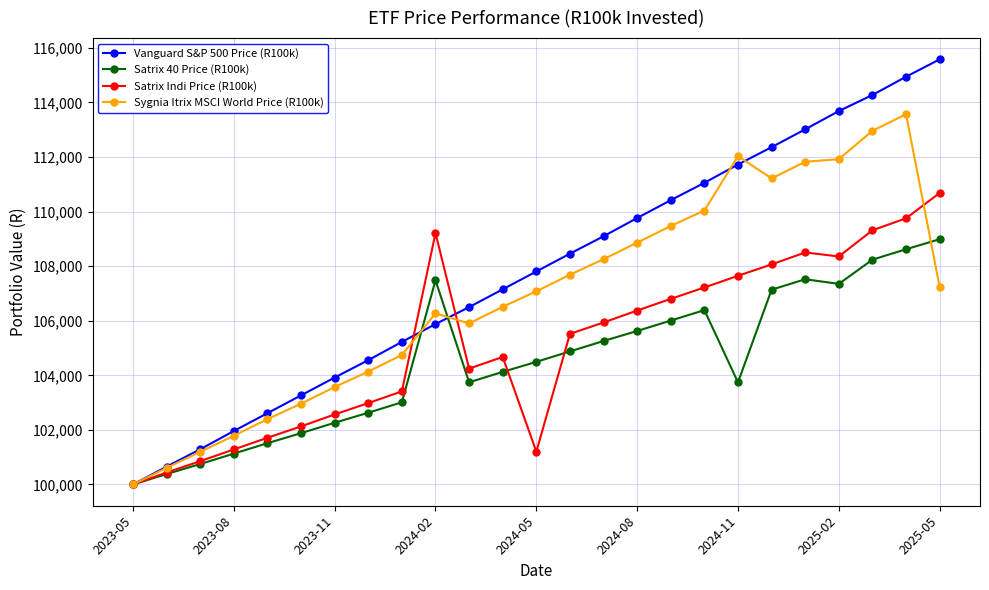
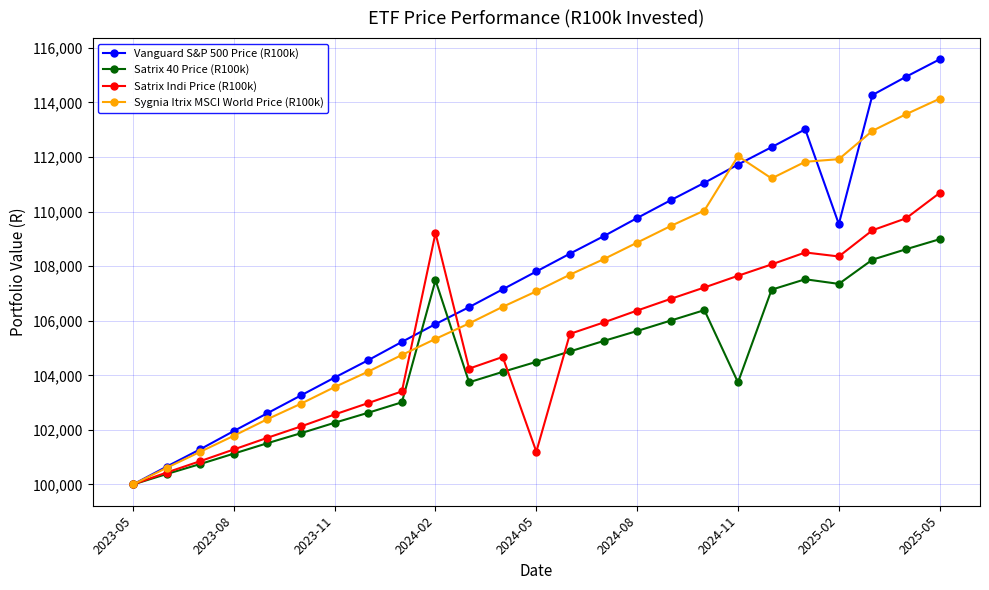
  {
    "Vanguard S&P 500 Price (R100k)": {
      "2023-08": "102,000",
      "2023-11": "103,900",
      "2024-02": "105,900",
      "2024-05": "107,800",
      "2024-08": "109,800",
      "2024-11": "111,700",
-     "2025-02": "113,700",
+     "2025-02": "109,500",
      "2025-05": "115,600"
    },
    "Satrix 40 Price (R100k)": {
      "2023-08": "101,100",
      "2023-11": "102,300",
      "2024-02": "107,500",
      "2024-05": "104,500",
      "2024-08": "105,600",
      "2024-11": "103,700",
      "2025-02": "107,300",
      "2025-05": "109,000"
    },
    "Satrix Indi Price (R100k)": {
      "2023-08": "101,300",
      "2023-11": "102,600",
      "2024-02": "109,200",
      "2024-05": "101,200",
      "2024-08": "106,400",
      "2024-11": "107,600",
      "2025-02": "108,400",
      "2025-05": "110,700"
    },
    "Sygnia Itrix MSCI World Price (R100k)": {
      "2023-08": "101,800",
      "2023-11": "103,600",
-     "2024-02": "106,300",
+     "2024-02": "105,300",
      "2024-05": "107,100",
      "2024-08": "108,900",
      "2024-11": "112,000",
      "2025-02": "111,900",
-     "2025-05": "107,200"
+     "2025-05": "114,100"
    }
  }
